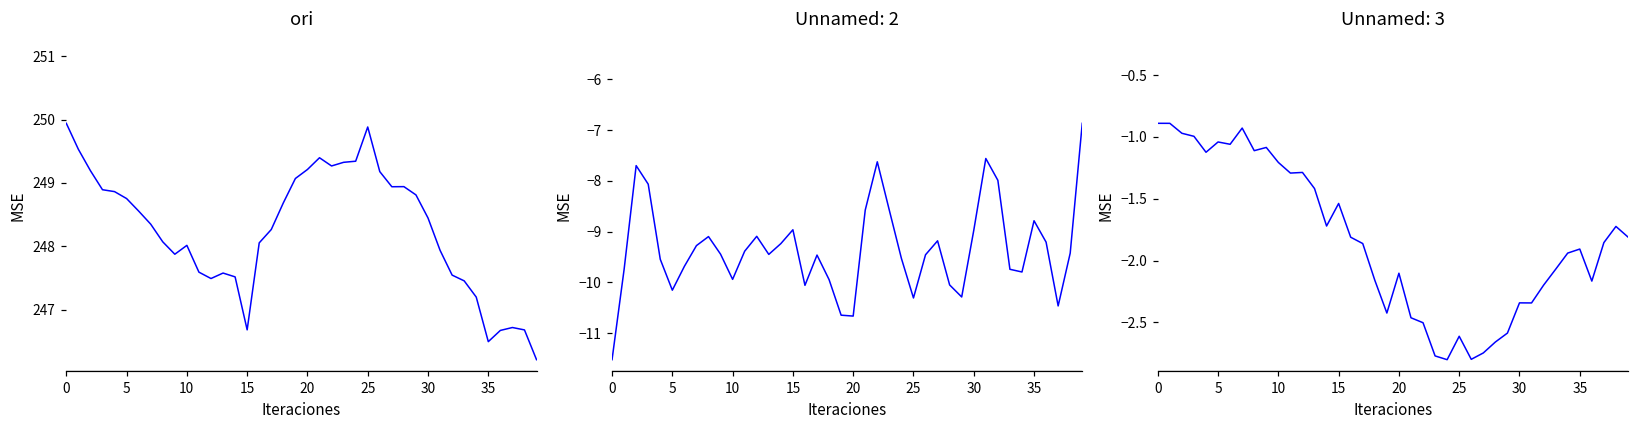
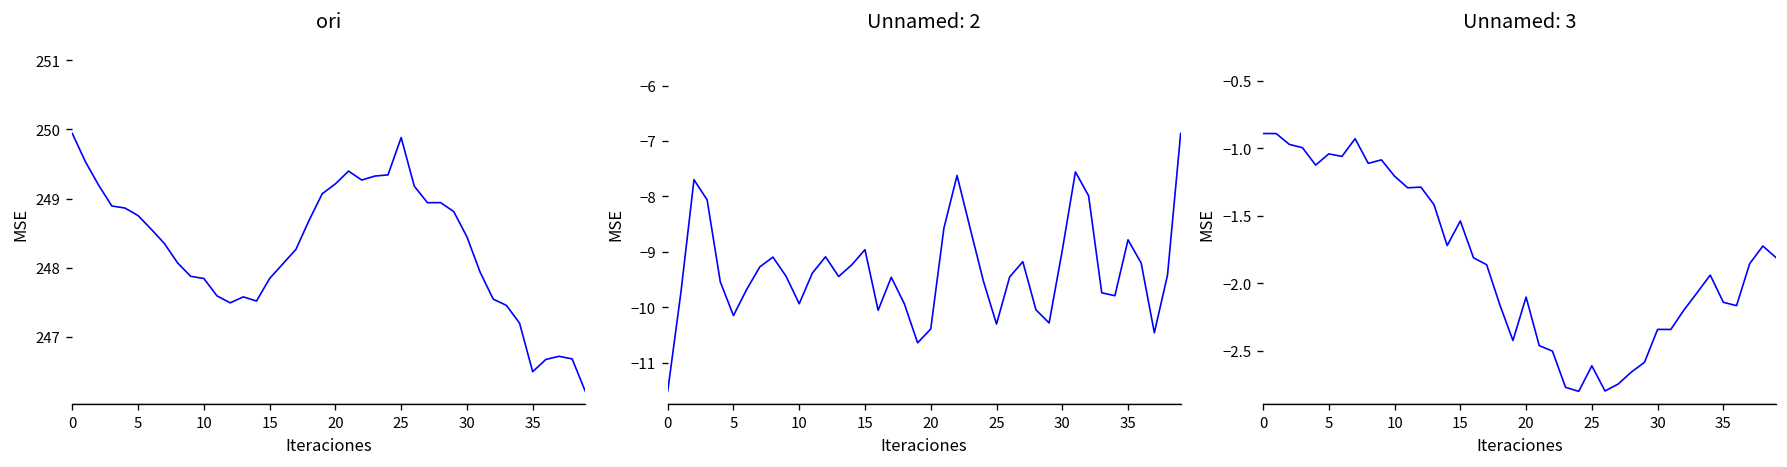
  {
    "ori": {
      "0": 249.9,
      "5": 248.8,
-     "10": 248.0,
-     "15": 246.7,
+     "10": 247.8,
+     "15": 247.8,
      "20": 249.2,
      "25": 249.9,
      "30": 248.4,
      "35": 246.5
    },
    "Unnamed: 2": {
      "0": -11.5,
      "5": -10.2,
      "10": -9.9,
      "15": -9.0,
-     "20": -10.7,
+     "20": -10.4,
      "25": -10.3,
      "30": -9.0,
      "35": -8.8
    },
    "Unnamed: 3": {
      "0": -0.89,
      "5": -1.04,
      "10": -1.21,
      "15": -1.54,
      "20": -2.10,
      "25": -2.61,
      "30": -2.34,
-     "35": -1.91
+     "35": -2.14
    }
  }
